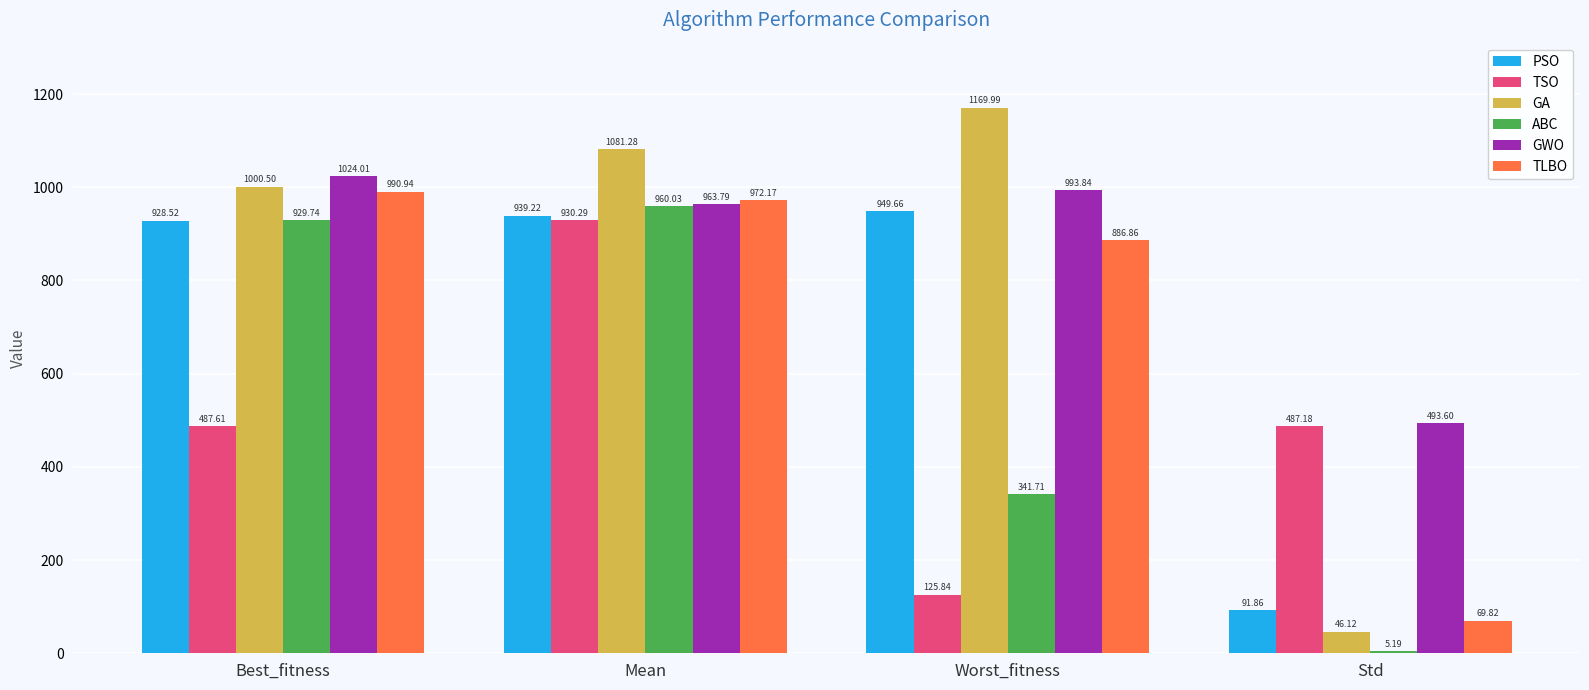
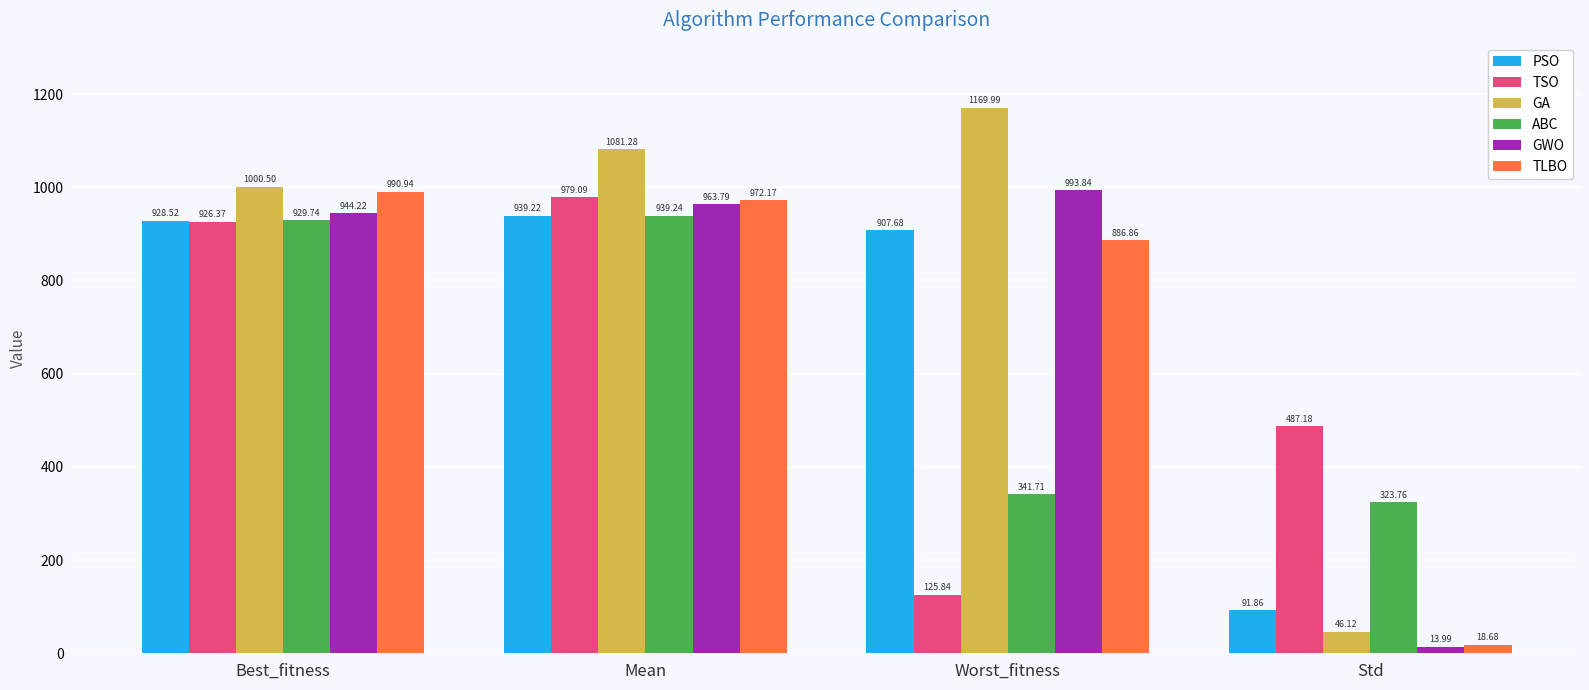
  {
    "PSO": {
      "Best_fitness": 928.52,
      "Mean": 939.22,
-     "Worst_fitness": 949.66,
+     "Worst_fitness": 907.68,
      "Std": 91.86
    },
    "TSO": {
-     "Best_fitness": 487.61,
-     "Mean": 930.29,
+     "Best_fitness": 926.37,
+     "Mean": 979.09,
      "Worst_fitness": 125.84,
      "Std": 487.18
    },
    "GA": {
      "Best_fitness": 1000.50,
      "Mean": 1081.28,
      "Worst_fitness": 1169.99,
      "Std": 46.12
    },
    "ABC": {
      "Best_fitness": 929.74,
-     "Mean": 960.03,
+     "Mean": 939.24,
      "Worst_fitness": 341.71,
-     "Std": 5.19
+     "Std": 323.76
    },
    "GWO": {
-     "Best_fitness": 1024.01,
+     "Best_fitness": 944.22,
      "Mean": 963.79,
      "Worst_fitness": 993.84,
-     "Std": 493.60
+     "Std": 13.99
    },
    "TLBO": {
      "Best_fitness": 990.94,
      "Mean": 972.17,
      "Worst_fitness": 886.86,
-     "Std": 69.82
+     "Std": 18.68
    }
  }
